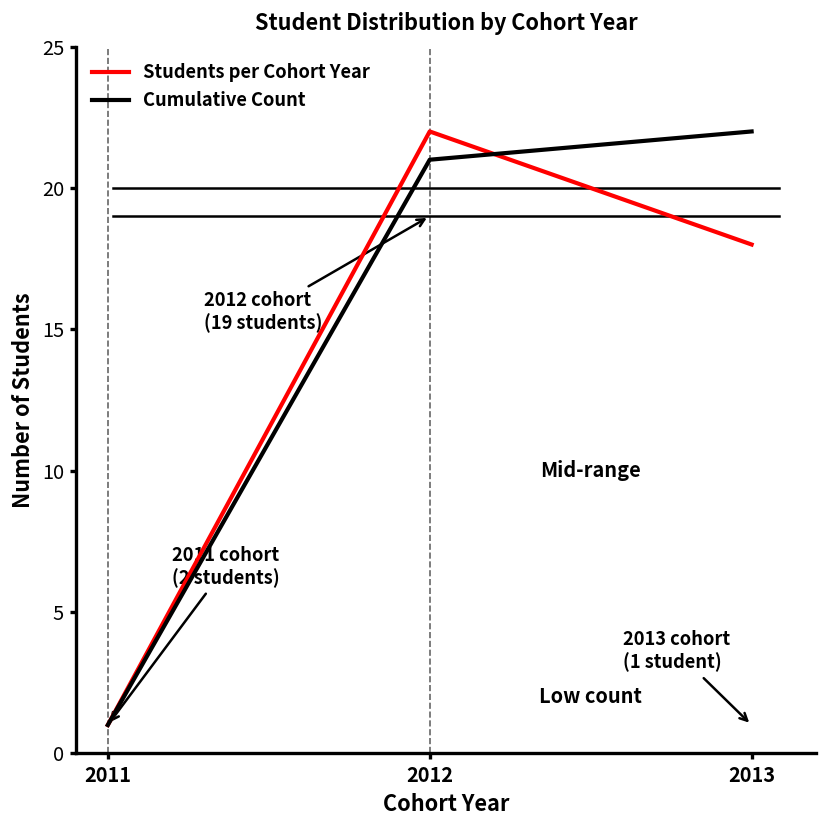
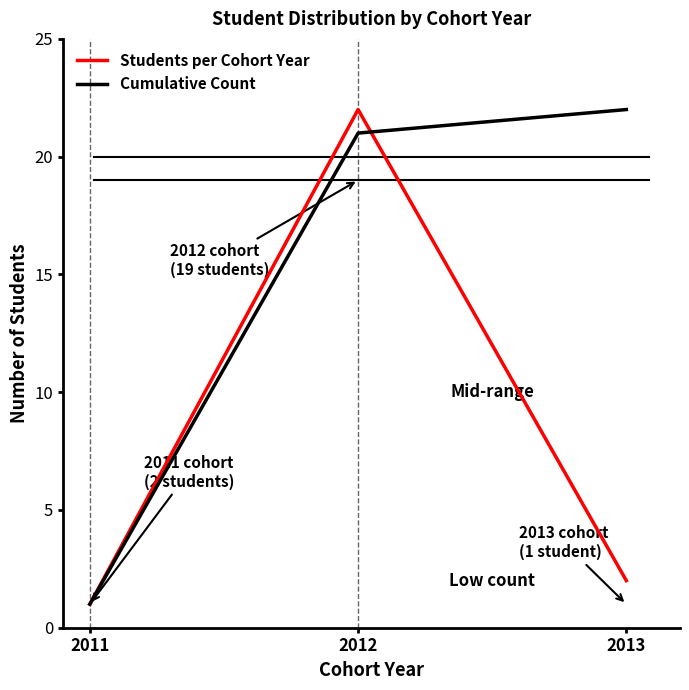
  {
    "Students per Cohort Year": {
      "2012": 22,
-     "2013": 18
+     "2013": 2
    },
    "Cumulative Count": {
      "2012": 21,
      "2013": 22
    }
  }
